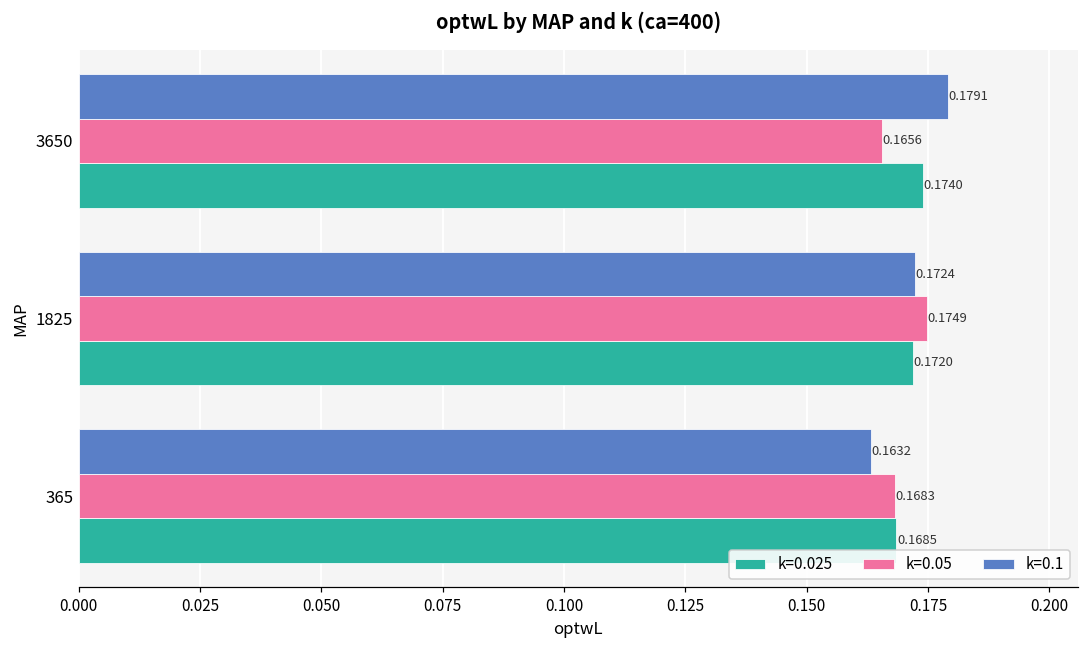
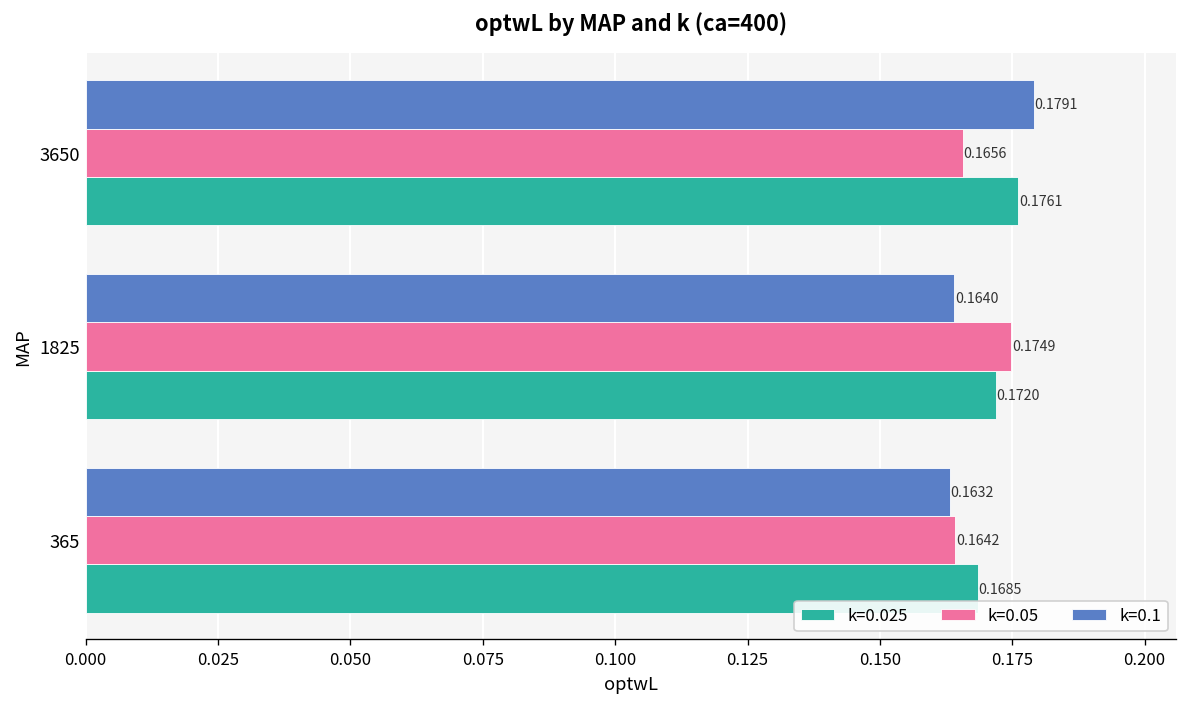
  {
    "k=0.025": {
-     "3650": 0.1740,
+     "3650": 0.1761,
      "1825": 0.1720,
      "365": 0.1685
    },
    "k=0.05": {
      "3650": 0.1656,
      "1825": 0.1749,
-     "365": 0.1683
+     "365": 0.1642
    },
    "k=0.1": {
      "3650": 0.1791,
-     "1825": 0.1724,
+     "1825": 0.1640,
      "365": 0.1632
    }
  }
